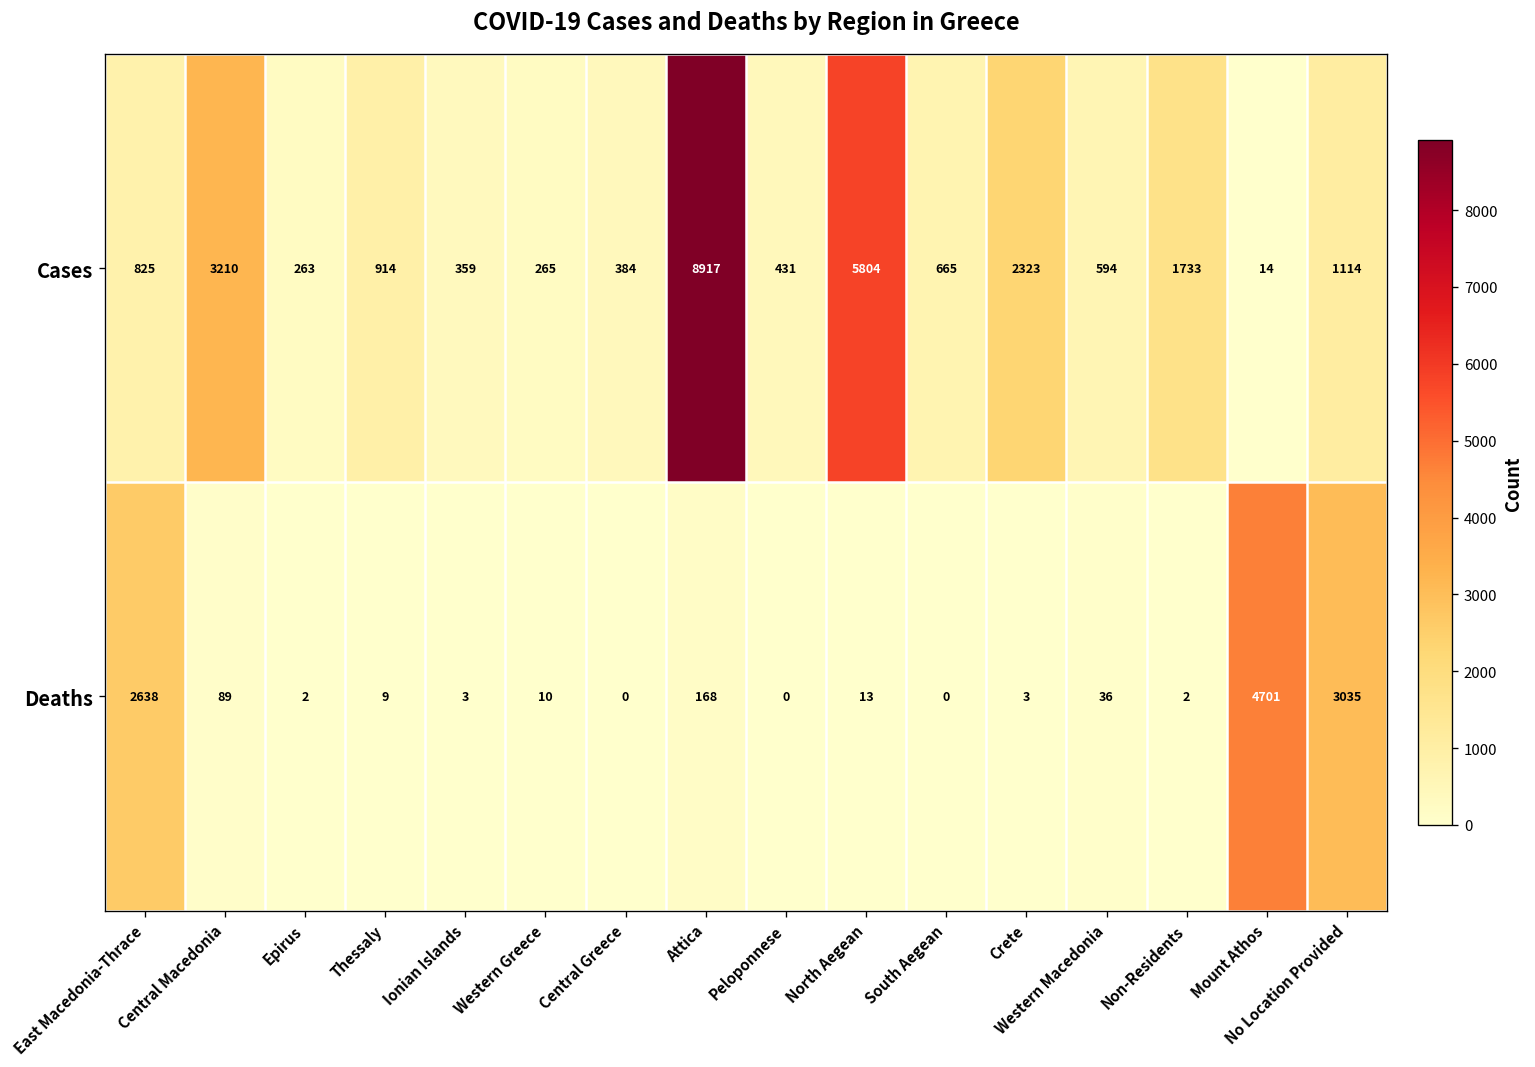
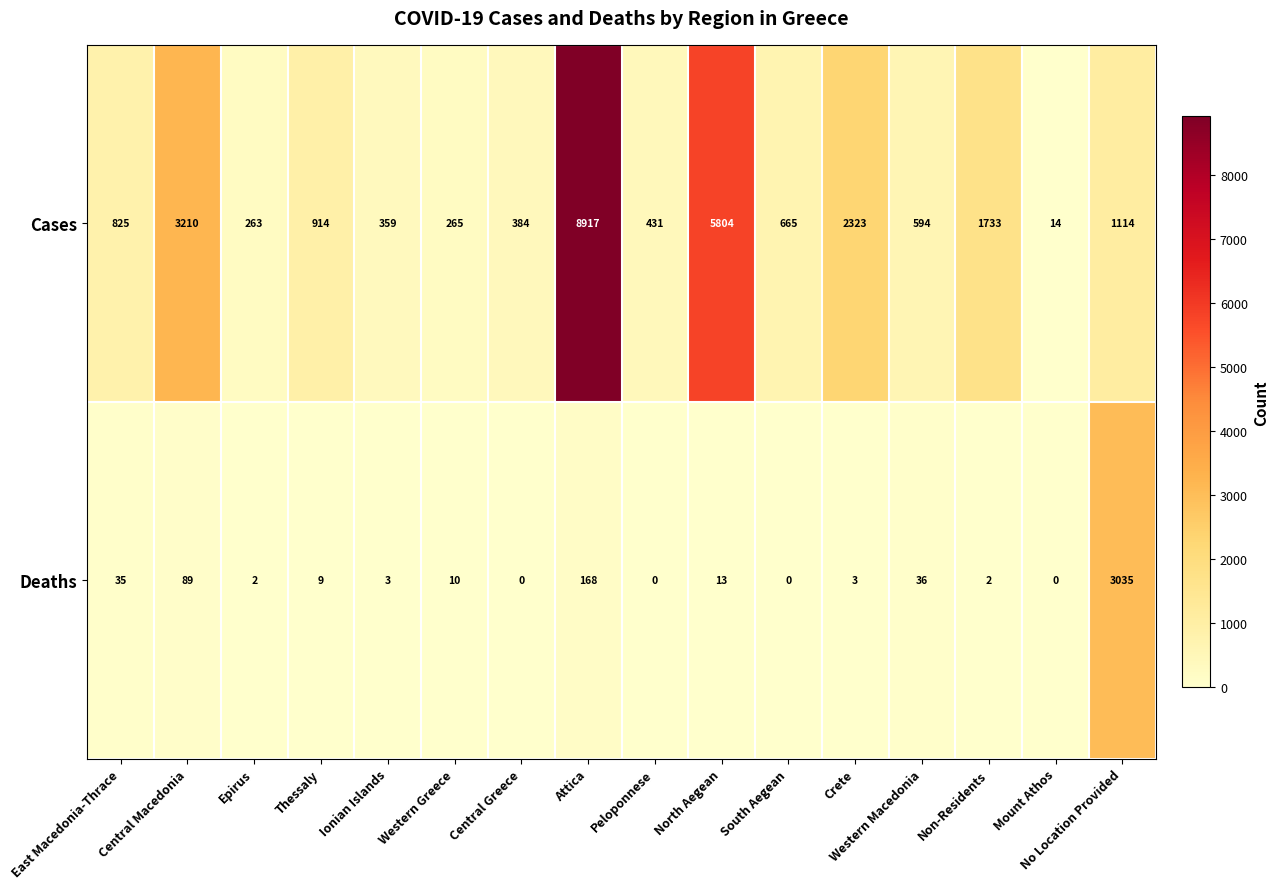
  {
    "Cases": {
      "East Macedonia-Thrace": 825,
      "Central Macedonia": 3210,
      "Epirus": 263,
      "Thessaly": 914,
      "Ionian Islands": 359,
      "Western Greece": 265,
      "Central Greece": 384,
      "Attica": 8917,
      "Peloponnese": 431,
      "North Aegean": 5804,
      "South Aegean": 665,
      "Crete": 2323,
      "Western Macedonia": 594,
      "Non-Residents": 1733,
      "Mount Athos": 14,
      "No Location Provided": 1114
    },
    "Deaths": {
-     "East Macedonia-Thrace": 2638,
+     "East Macedonia-Thrace": 35,
      "Central Macedonia": 89,
      "Epirus": 2,
      "Thessaly": 9,
      "Ionian Islands": 3,
      "Western Greece": 10,
      "Central Greece": 0,
      "Attica": 168,
      "Peloponnese": 0,
      "North Aegean": 13,
      "South Aegean": 0,
      "Crete": 3,
      "Western Macedonia": 36,
      "Non-Residents": 2,
-     "Mount Athos": 4701,
+     "Mount Athos": 0,
      "No Location Provided": 3035
    }
  }
